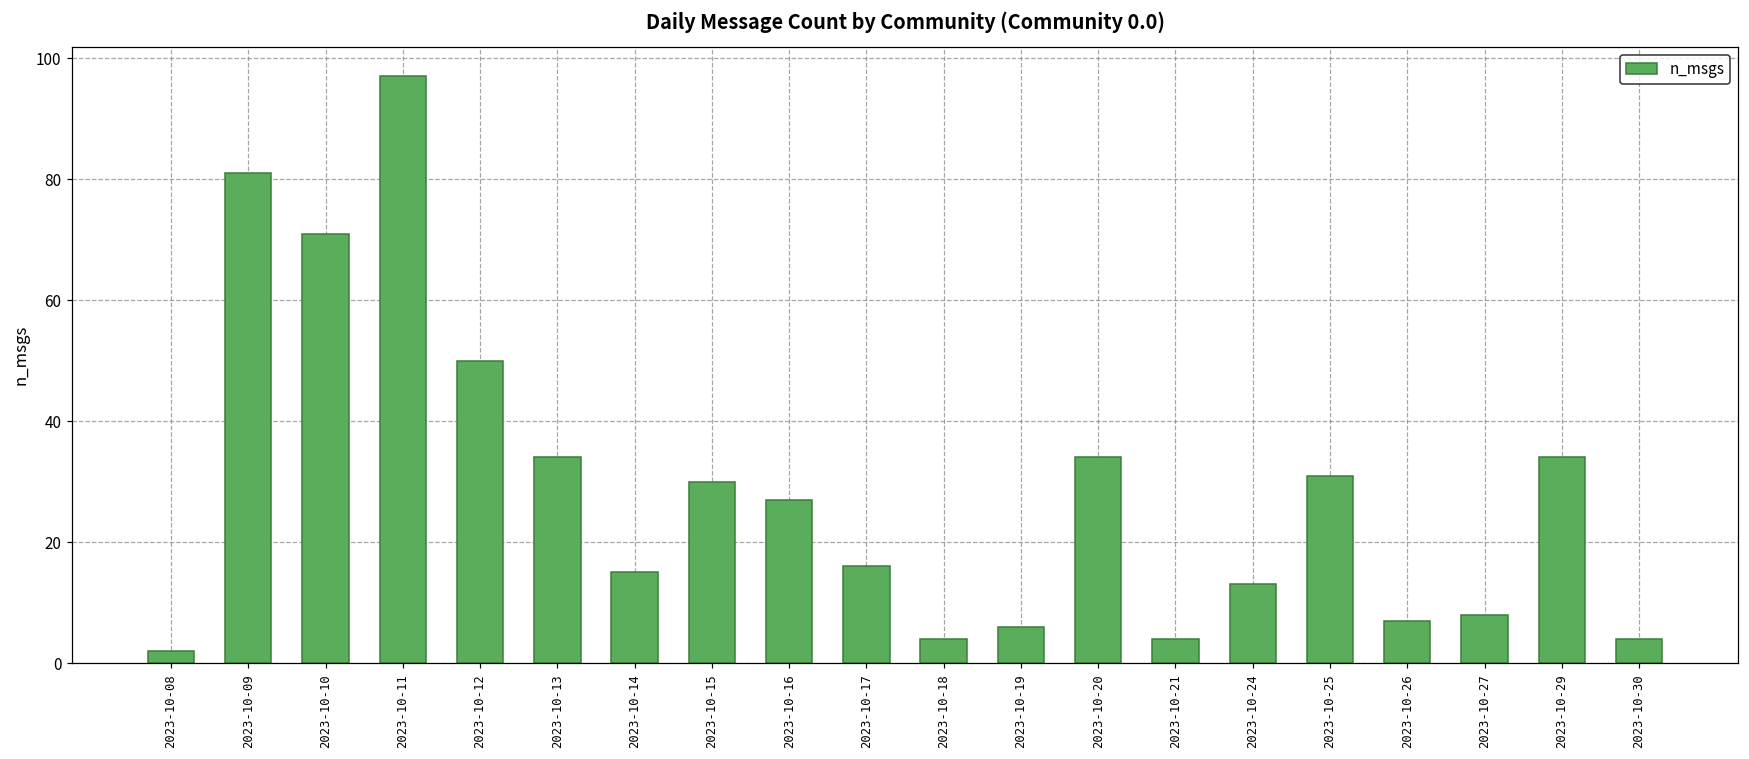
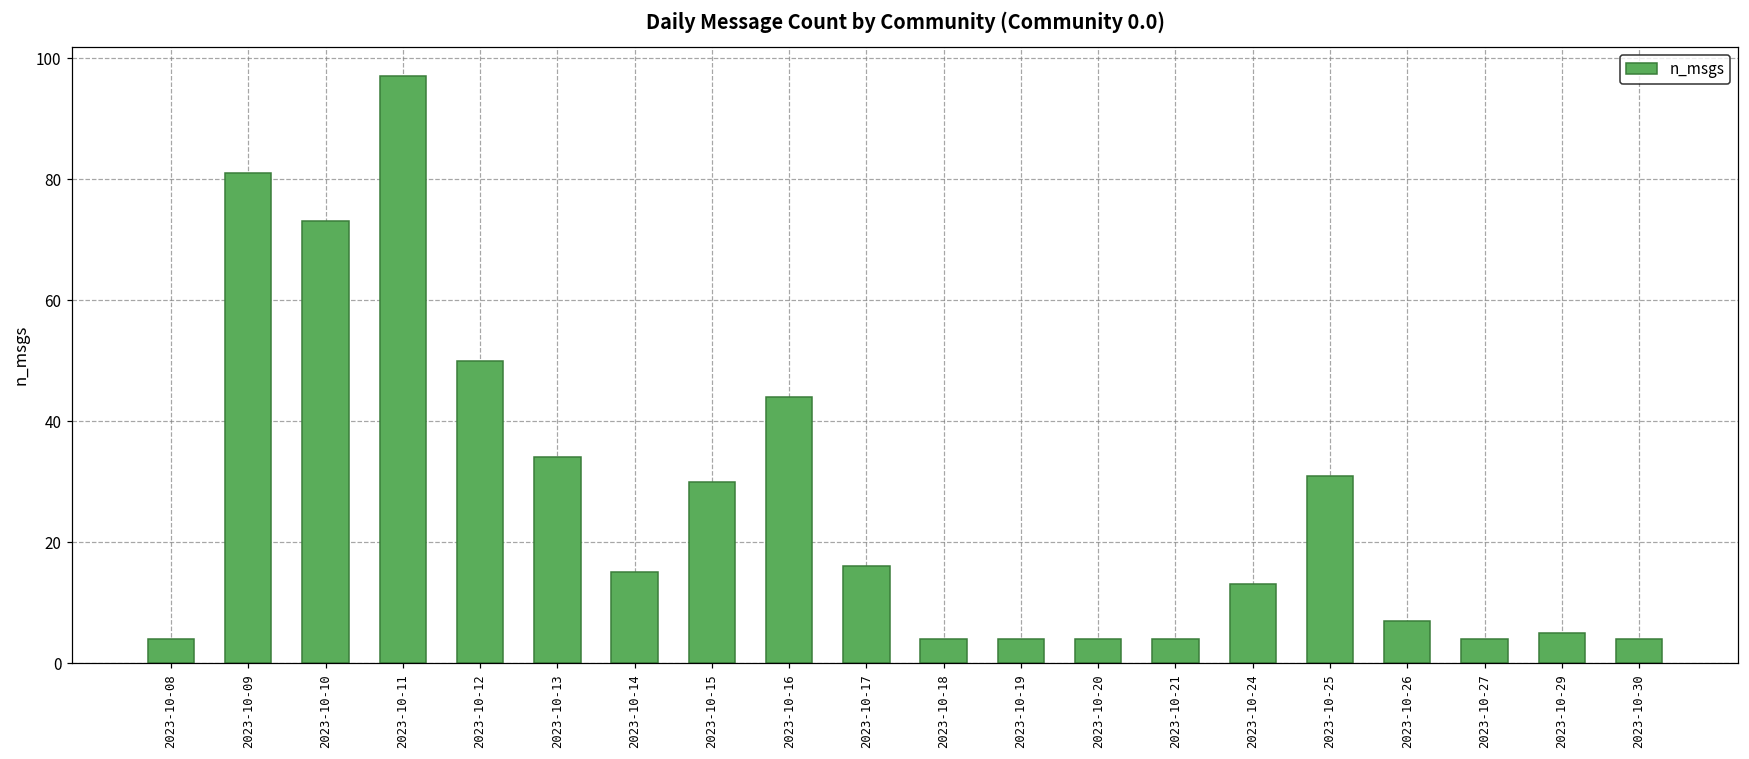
  {
-   "2023-10-08": 2,
+   "2023-10-08": 4,
    "2023-10-09": 81,
-   "2023-10-10": 71,
+   "2023-10-10": 73,
    "2023-10-11": 97,
    "2023-10-12": 50,
    "2023-10-13": 34,
    "2023-10-14": 15,
    "2023-10-15": 30,
-   "2023-10-16": 27,
+   "2023-10-16": 44,
    "2023-10-17": 16,
    "2023-10-18": 4,
-   "2023-10-19": 6,
-   "2023-10-20": 34,
+   "2023-10-19": 4,
+   "2023-10-20": 4,
    "2023-10-21": 4,
    "2023-10-24": 13,
    "2023-10-25": 31,
    "2023-10-26": 7,
-   "2023-10-27": 8,
-   "2023-10-29": 34,
+   "2023-10-27": 4,
+   "2023-10-29": 5,
    "2023-10-30": 4
  }
